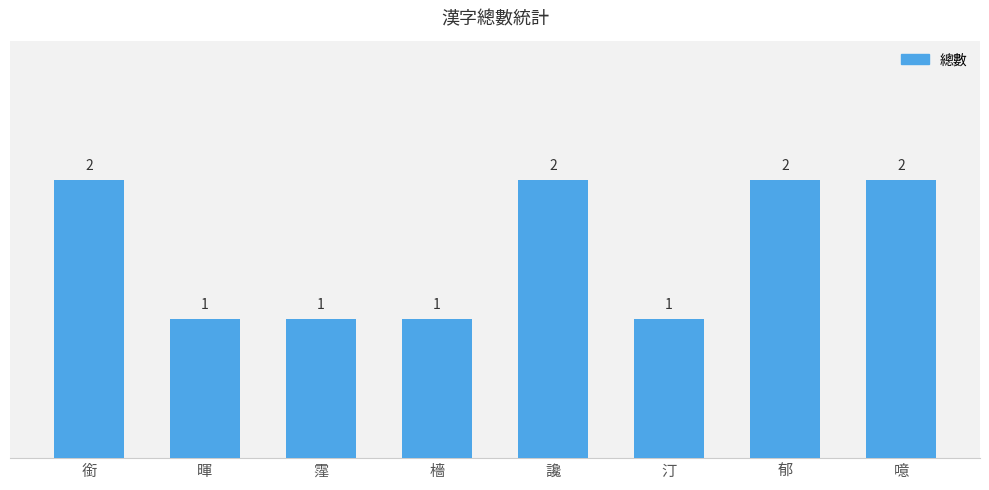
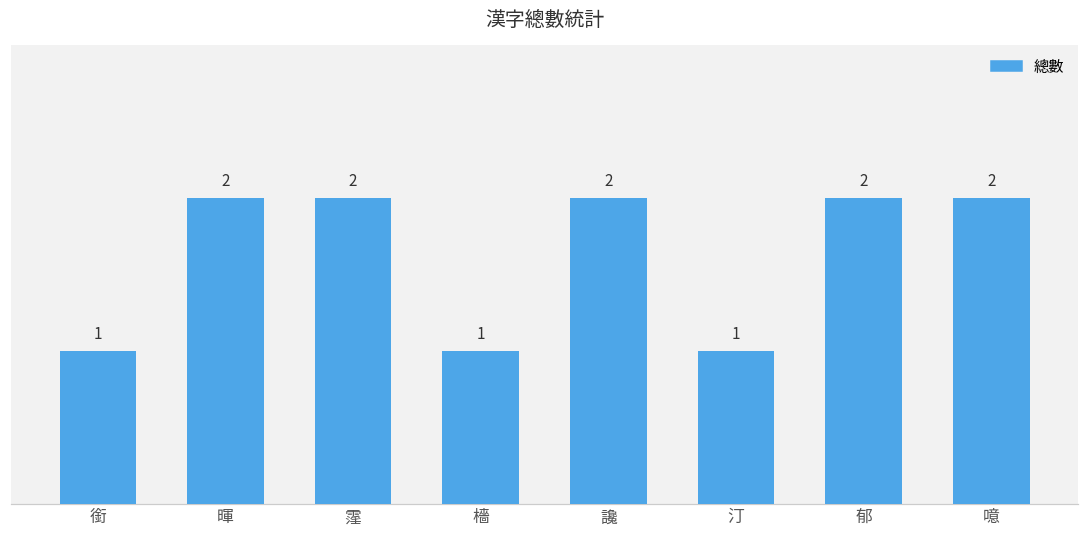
  {
-   "銜": 2,
-   "暉": 1,
-   "霪": 1,
+   "銜": 1,
+   "暉": 2,
+   "霪": 2,
    "檣": 1,
    "讒": 2,
    "汀": 1,
    "郁": 2,
    "噫": 2
  }
